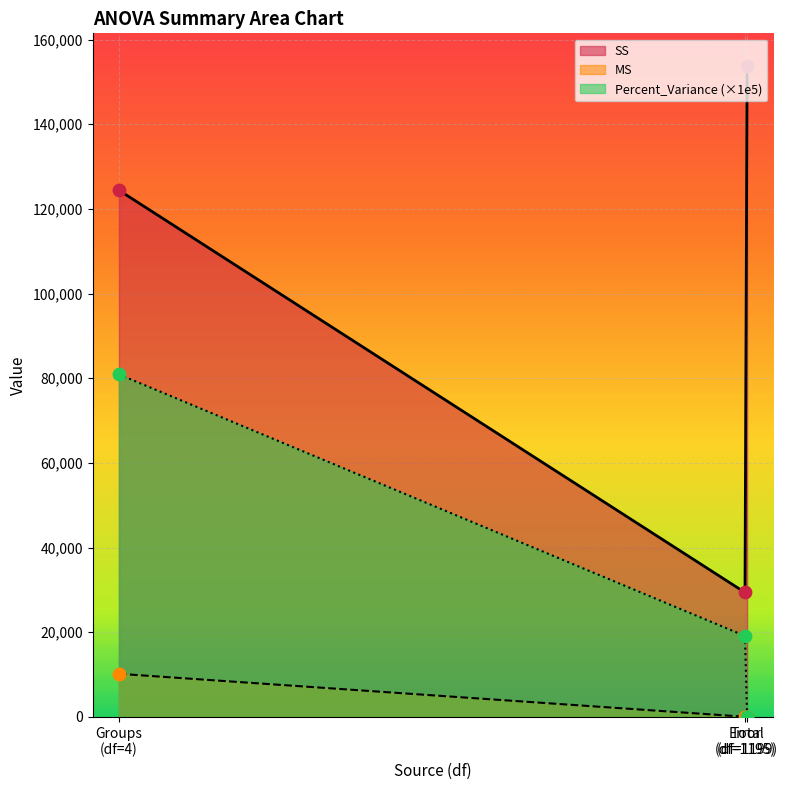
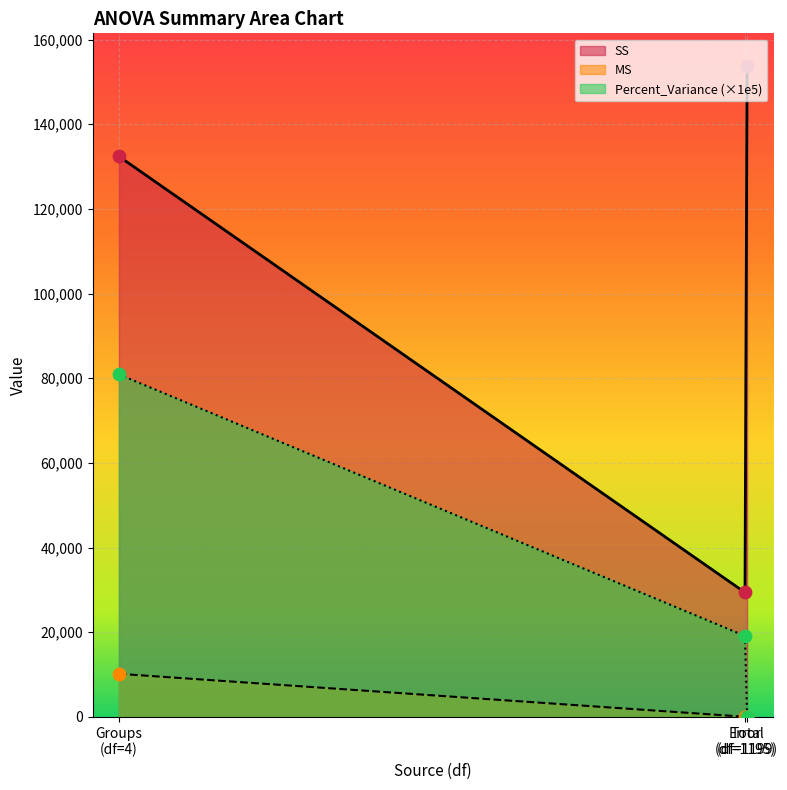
  {
    "SS": {
-     "Groups (df=4)": "124,000"
+     "Groups (df=4)": "132,000"
    },
    "MS": {
      "Groups (df=4)": "10,000"
    },
    "Percent_Variance (×1e5)": {
      "Groups (df=4)": "81,000"
    }
  }
